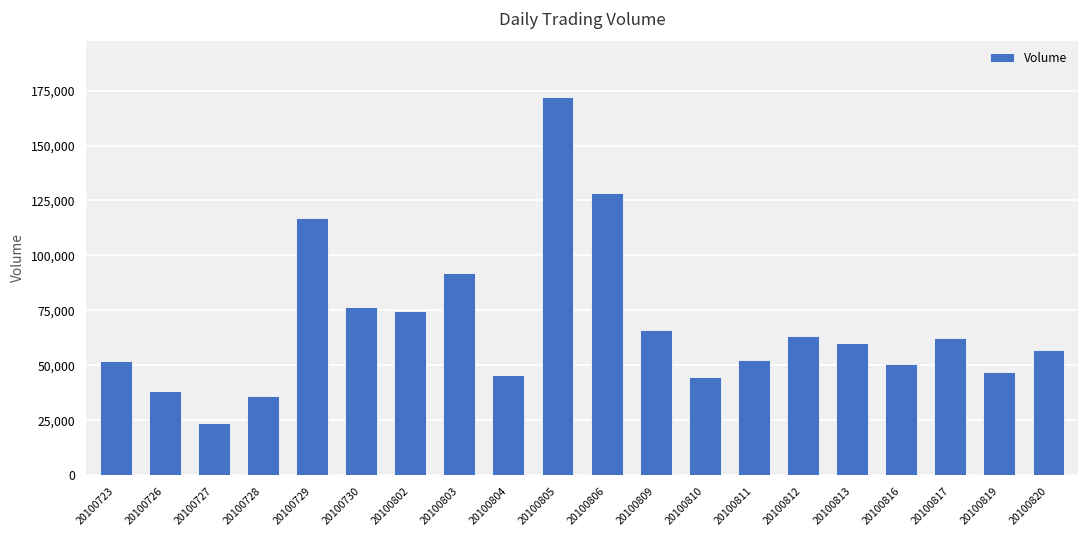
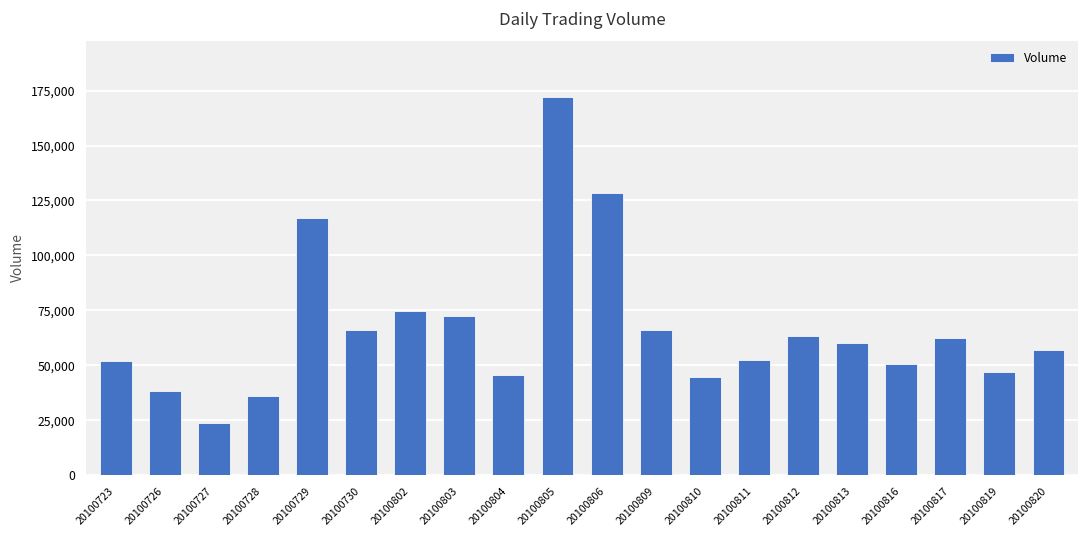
  {
    "20100723": "52,000",
    "20100726": "38,000",
    "20100727": "24,000",
    "20100728": "36,000",
    "20100729": "117,000",
-   "20100730": "77,000",
+   "20100730": "66,000",
    "20100802": "75,000",
-   "20100803": "92,000",
+   "20100803": "72,000",
    "20100804": "46,000",
    "20100805": "172,000",
    "20100806": "128,000",
    "20100809": "66,000",
    "20100810": "45,000",
    "20100811": "52,000",
    "20100812": "63,000",
    "20100813": "60,000",
    "20100816": "51,000",
    "20100817": "62,000",
    "20100819": "47,000",
    "20100820": "57,000"
  }
